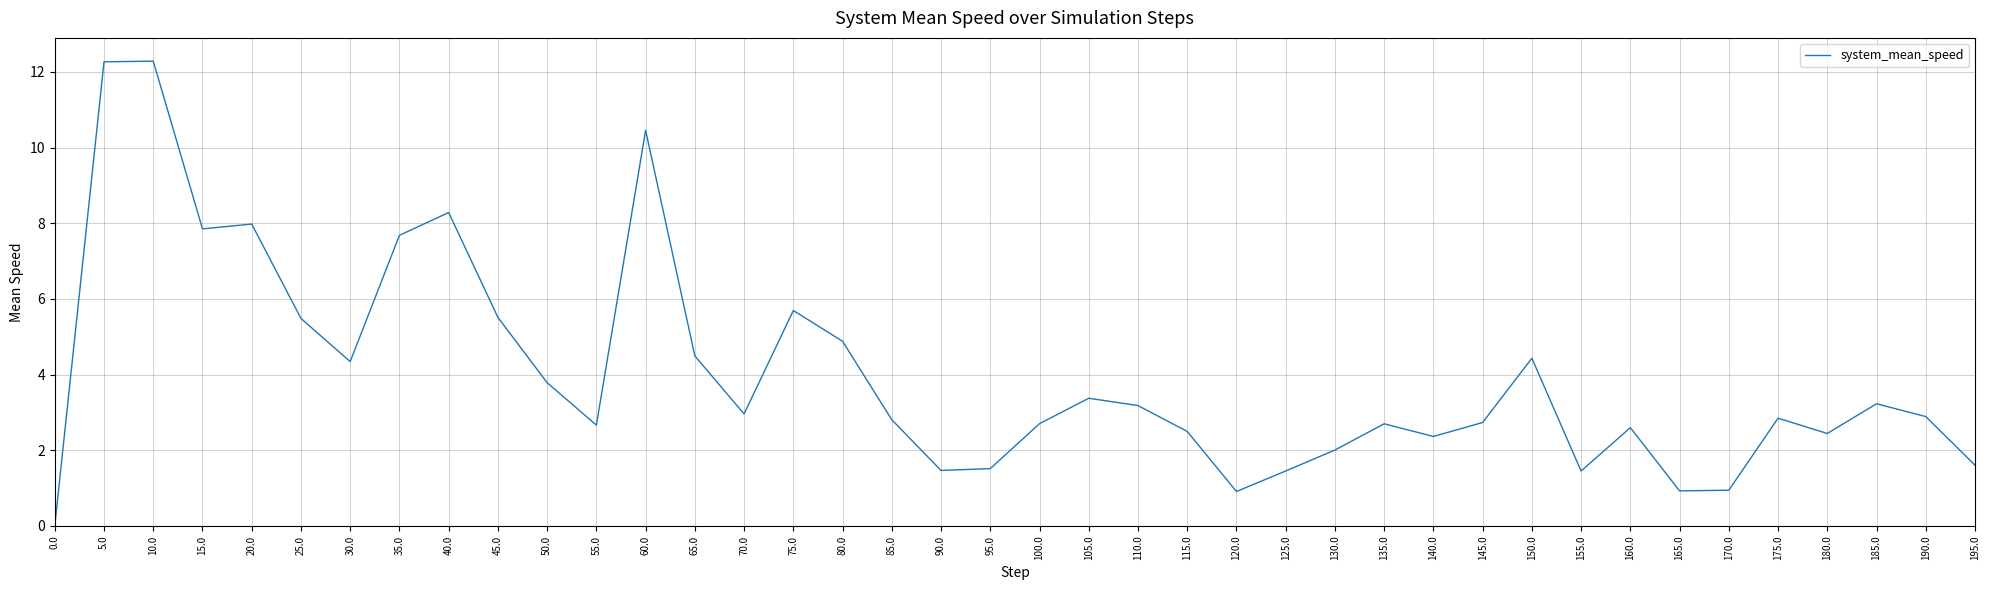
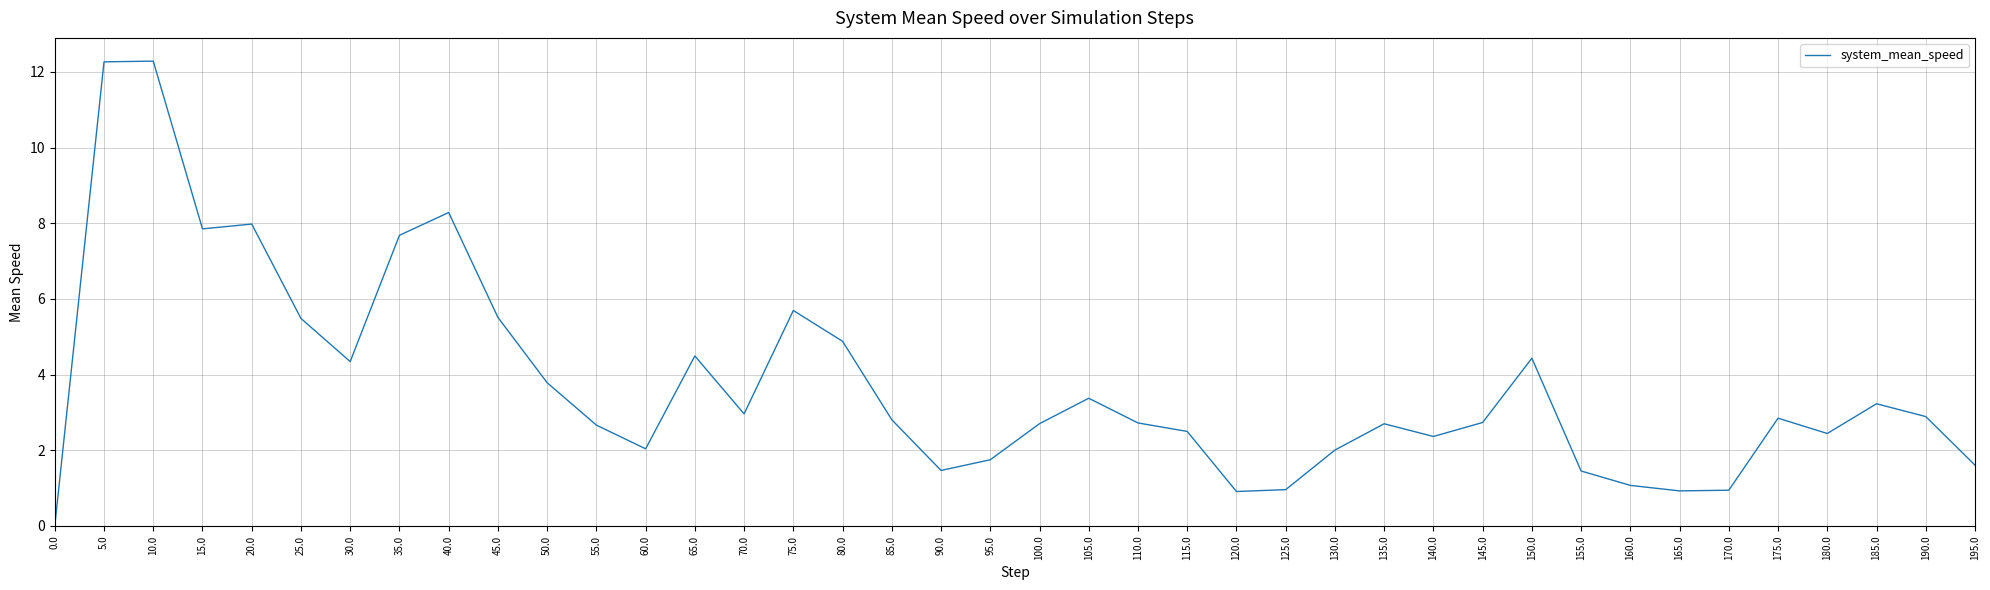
  {
    "0.0": 0.0,
    "5.0": 12.3,
    "10.0": 12.3,
    "15.0": 7.9,
    "20.0": 8.0,
    "25.0": 5.5,
    "30.0": 4.3,
    "35.0": 7.7,
    "40.0": 8.3,
    "45.0": 5.5,
    "50.0": 3.8,
    "55.0": 2.7,
-   "60.0": 10.5,
+   "60.0": 2.0,
    "65.0": 4.5,
    "70.0": 3.0,
    "75.0": 5.7,
    "80.0": 4.9,
    "85.0": 2.8,
    "90.0": 1.5,
-   "95.0": 1.5,
+   "95.0": 1.8,
    "100.0": 2.7,
    "105.0": 3.4,
-   "110.0": 3.2,
+   "110.0": 2.7,
    "115.0": 2.5,
    "120.0": 0.9,
-   "125.0": 1.5,
+   "125.0": 1.0,
    "130.0": 2.0,
    "135.0": 2.7,
    "140.0": 2.4,
    "145.0": 2.7,
    "150.0": 4.4,
    "155.0": 1.5,
-   "160.0": 2.6,
+   "160.0": 1.1,
    "165.0": 0.9,
    "170.0": 0.9,
    "175.0": 2.8,
    "180.0": 2.4,
    "185.0": 3.2,
    "190.0": 2.9,
    "195.0": 1.6
  }
